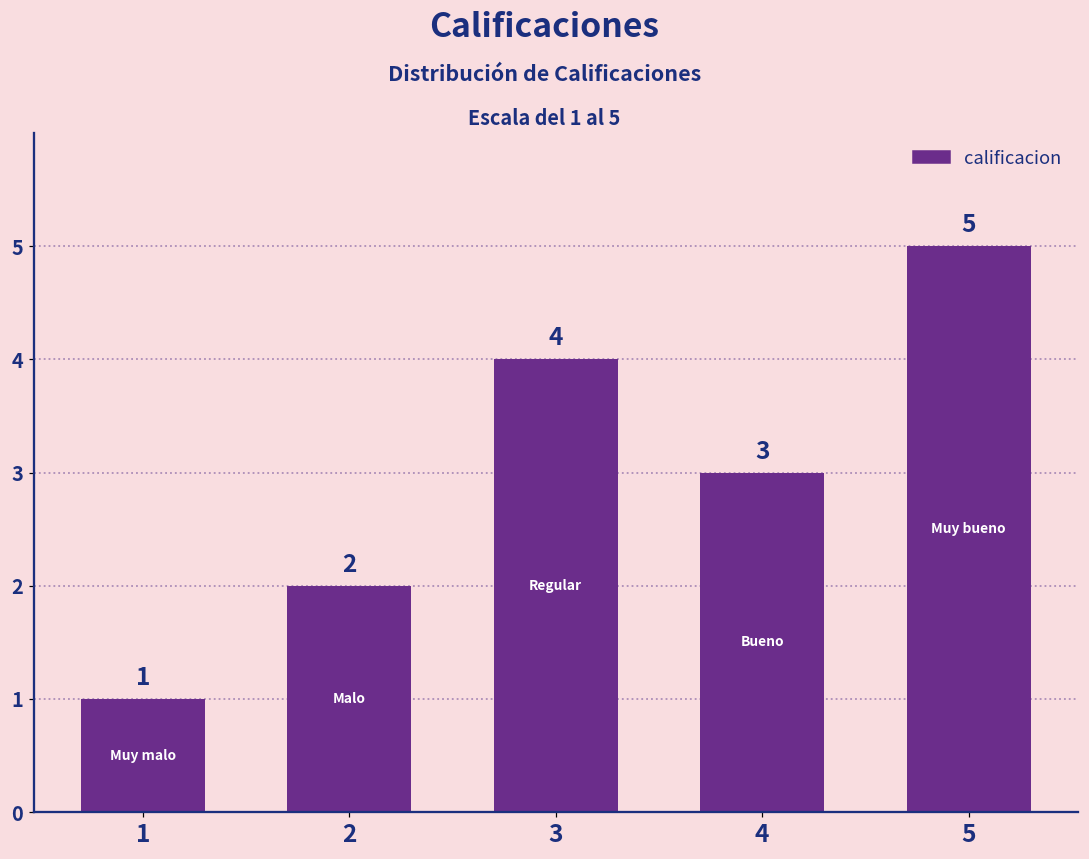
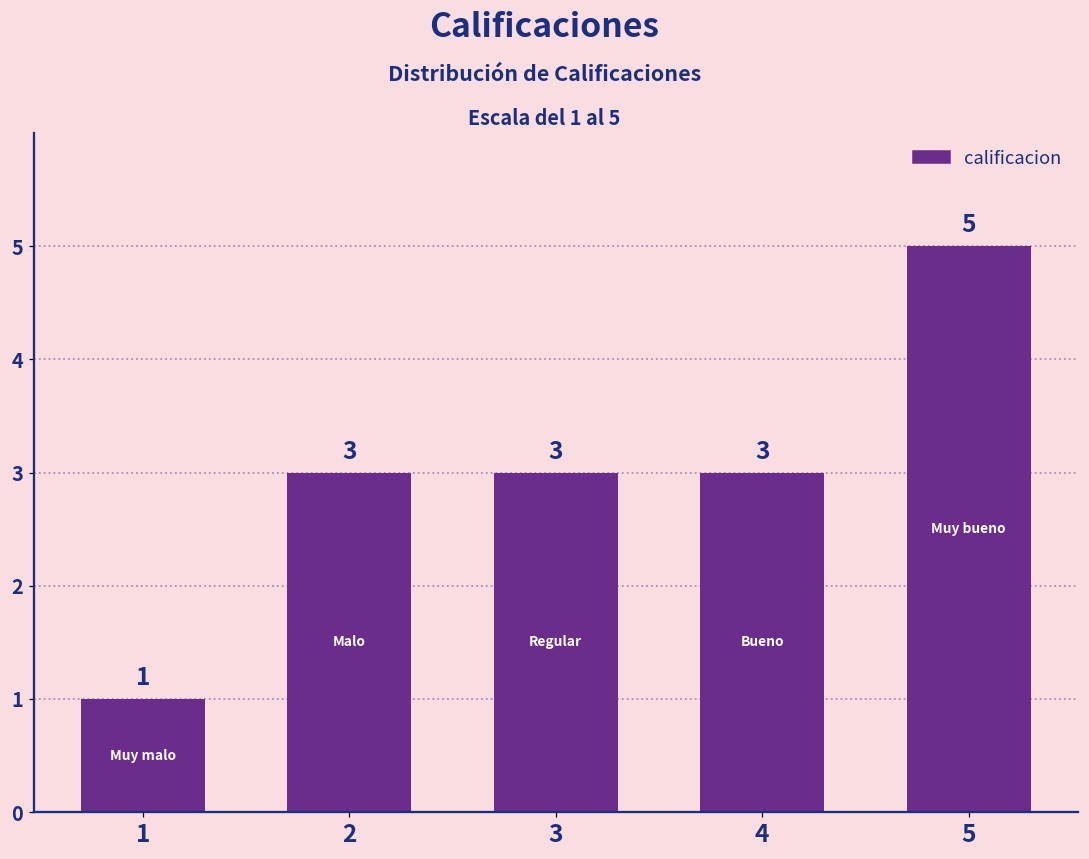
  {
    "1": 1,
-   "2": 2,
-   "3": 4,
+   "2": 3,
+   "3": 3,
    "4": 3,
    "5": 5
  }
